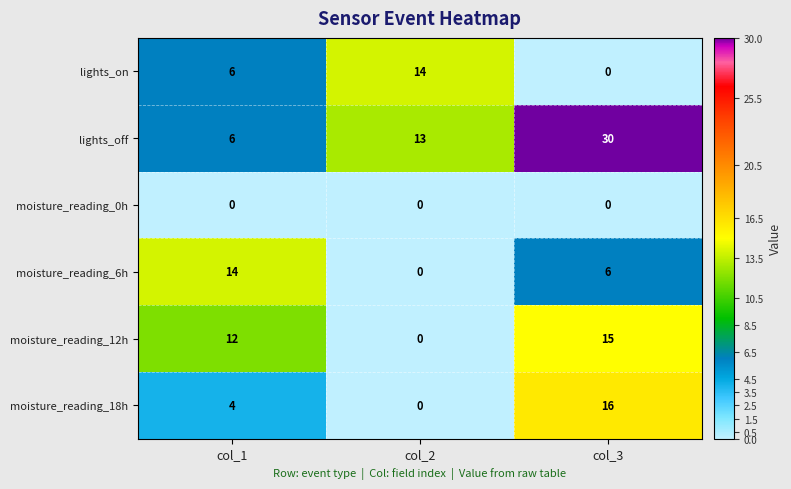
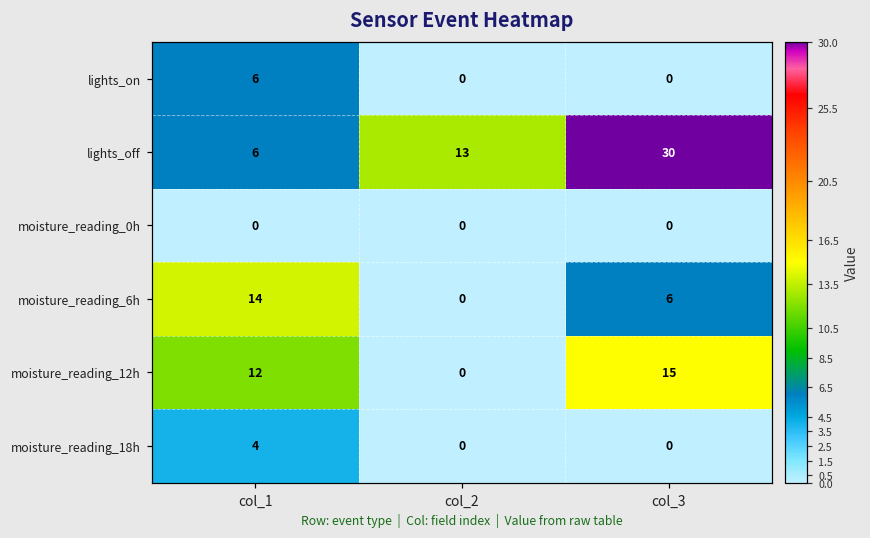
  {
    "lights_on": {
      "col_1": 6,
-     "col_2": 14,
+     "col_2": 0,
      "col_3": 0
    },
    "lights_off": {
      "col_1": 6,
      "col_2": 13,
      "col_3": 30
    },
    "moisture_reading_0h": {
      "col_1": 0,
      "col_2": 0,
      "col_3": 0
    },
    "moisture_reading_6h": {
      "col_1": 14,
      "col_2": 0,
      "col_3": 6
    },
    "moisture_reading_12h": {
      "col_1": 12,
      "col_2": 0,
      "col_3": 15
    },
    "moisture_reading_18h": {
      "col_1": 4,
      "col_2": 0,
-     "col_3": 16
+     "col_3": 0
    }
  }
